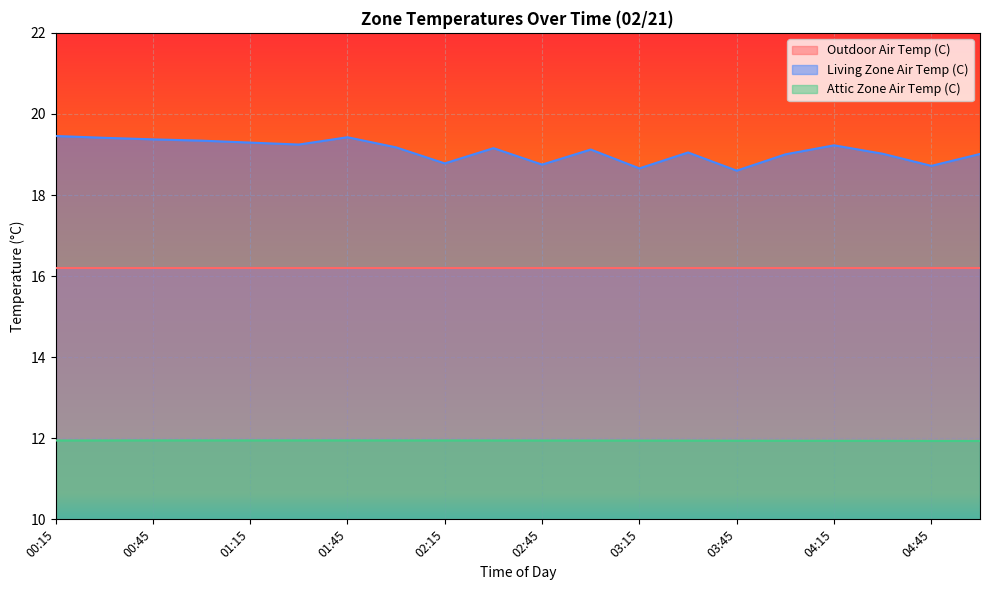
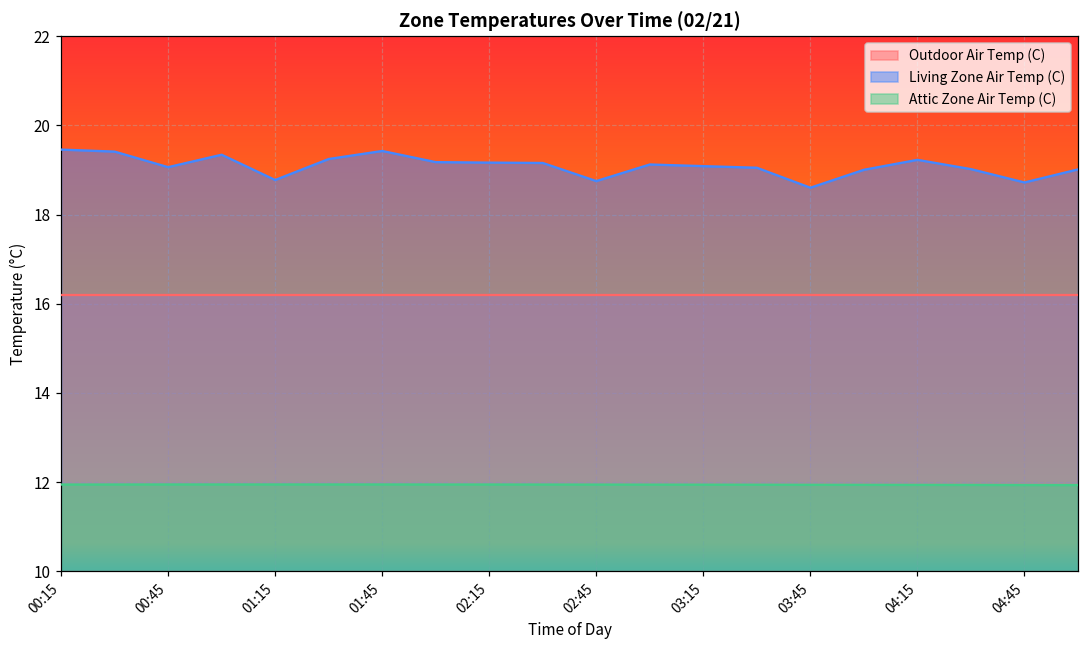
  {
    "Outdoor Air Temp (C)": {
      "00:15": 16.2,
      "00:45": 16.2,
      "01:15": 16.2,
      "01:45": 16.2,
      "02:15": 16.2,
      "02:45": 16.2,
      "03:15": 16.2,
      "03:45": 16.2,
      "04:15": 16.2,
      "04:45": 16.2
    },
    "Living Zone Air Temp (C)": {
      "00:15": 19.5,
-     "00:45": 19.4,
-     "01:15": 19.3,
+     "00:45": 19.1,
+     "01:15": 18.8,
      "01:45": 19.4,
-     "02:15": 18.8,
+     "02:15": 19.2,
      "02:45": 18.8,
-     "03:15": 18.7,
+     "03:15": 19.1,
      "03:45": 18.6,
      "04:15": 19.2,
      "04:45": 18.7
    },
    "Attic Zone Air Temp (C)": {
      "00:15": 11.9,
      "00:45": 11.9,
      "01:15": 11.9,
      "01:45": 11.9,
      "02:15": 11.9,
      "02:45": 11.9,
      "03:15": 11.9,
      "03:45": 11.9,
      "04:15": 11.9,
      "04:45": 11.9
    }
  }
